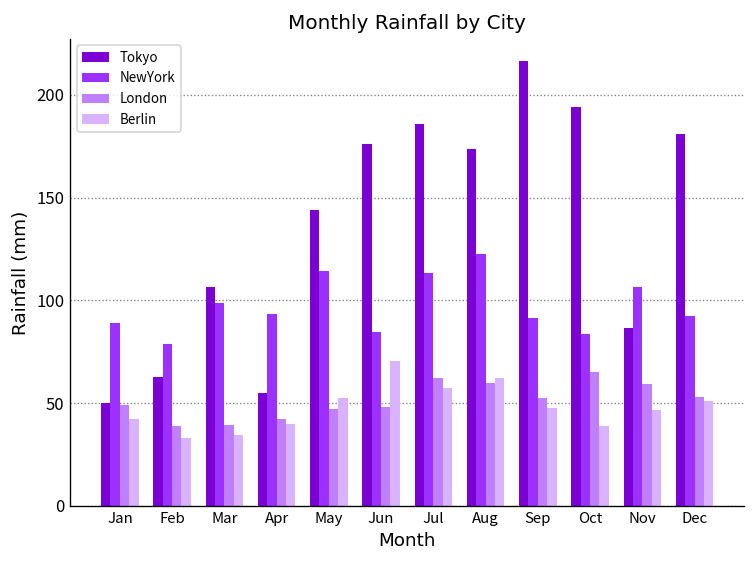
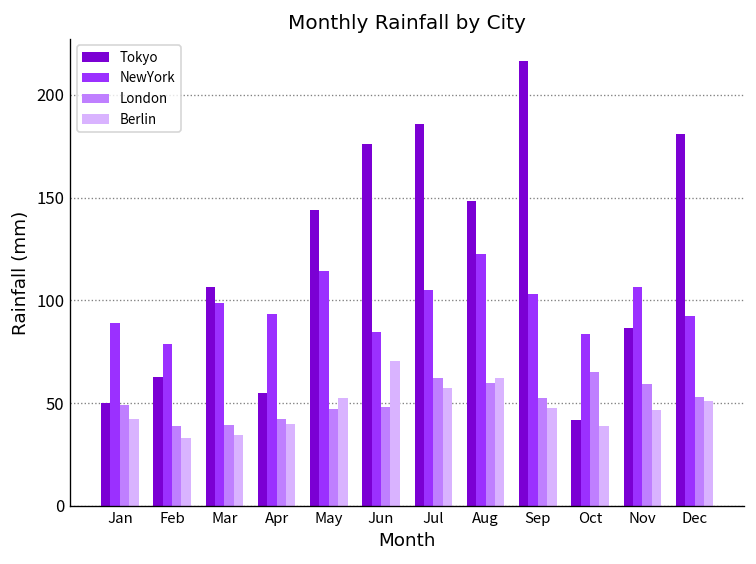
  {
    "Tokyo": {
      "Jan": 50,
      "Feb": 63,
      "Mar": 106,
      "Apr": 55,
      "May": 144,
      "Jun": 176,
      "Jul": 186,
-     "Aug": 174,
+     "Aug": 149,
      "Sep": 216,
-     "Oct": 194,
+     "Oct": 42,
      "Nov": 87,
      "Dec": 181
    },
    "NewYork": {
      "Jan": 89,
      "Feb": 79,
      "Mar": 99,
      "Apr": 93,
      "May": 114,
      "Jun": 85,
-     "Jul": 113,
+     "Jul": 105,
      "Aug": 123,
-     "Sep": 91,
+     "Sep": 103,
      "Oct": 84,
      "Nov": 107,
      "Dec": 92
    }
  }
